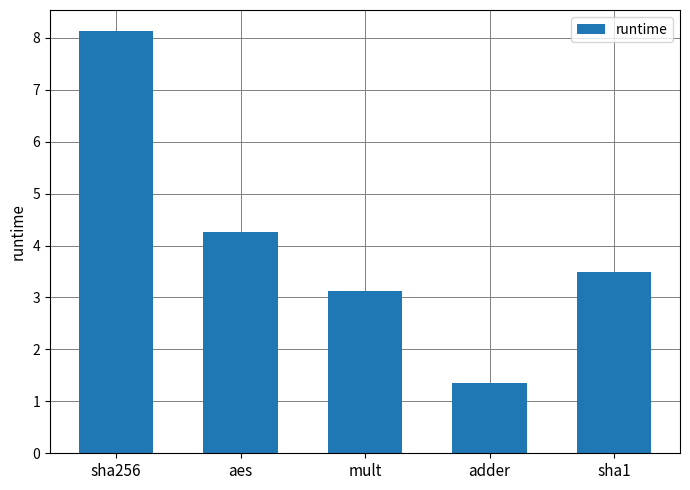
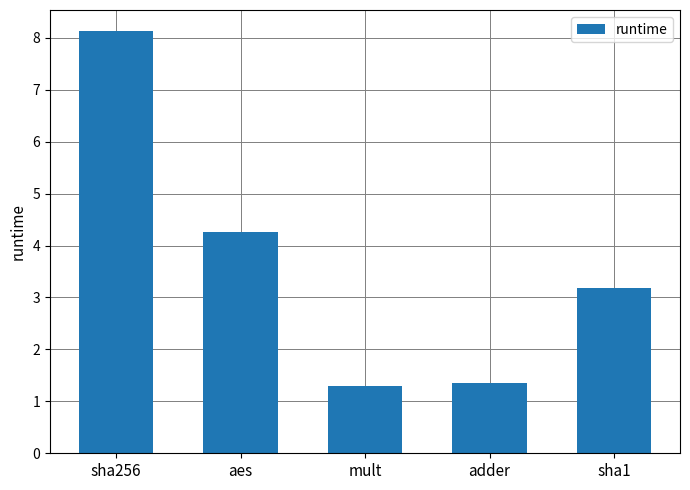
  {
    "sha256": 8.1,
    "aes": 4.3,
-   "mult": 3.1,
+   "mult": 1.3,
    "adder": 1.3,
-   "sha1": 3.5
+   "sha1": 3.2
  }
